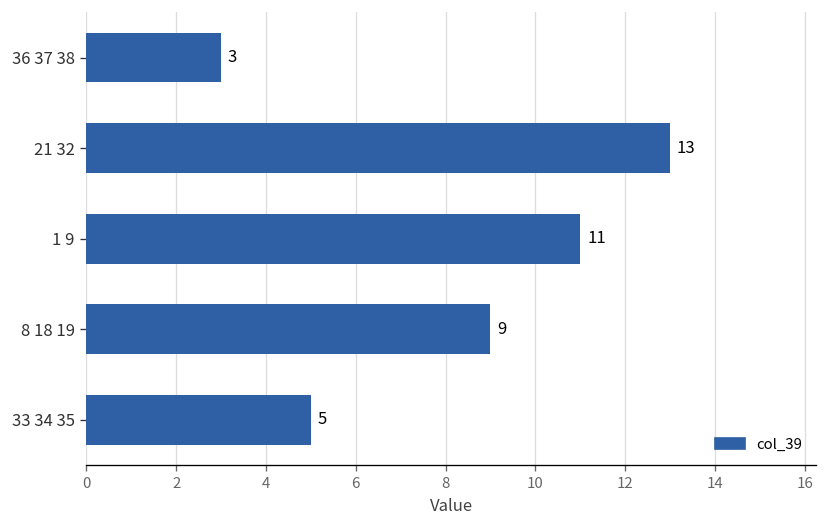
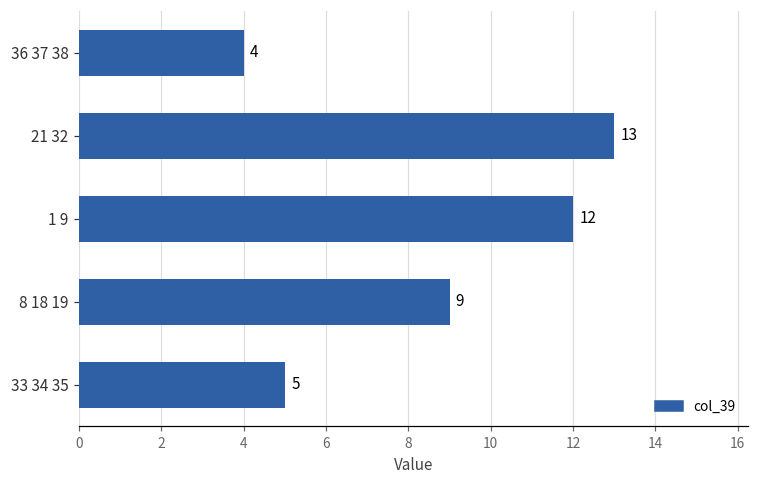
  {
-   "36 37 38": 3,
+   "36 37 38": 4,
    "21 32": 13,
-   "1 9": 11,
+   "1 9": 12,
    "8 18 19": 9,
    "33 34 35": 5
  }
